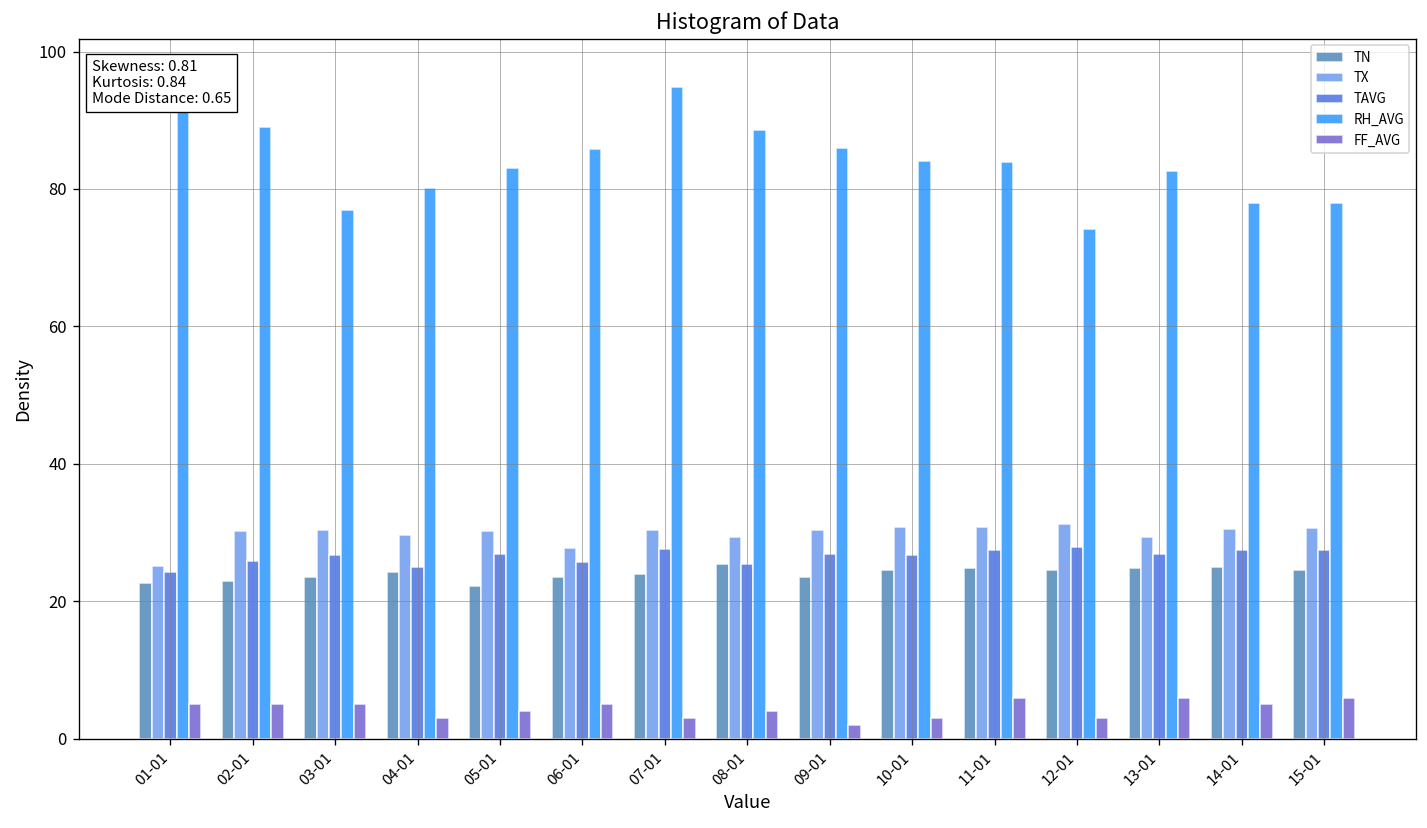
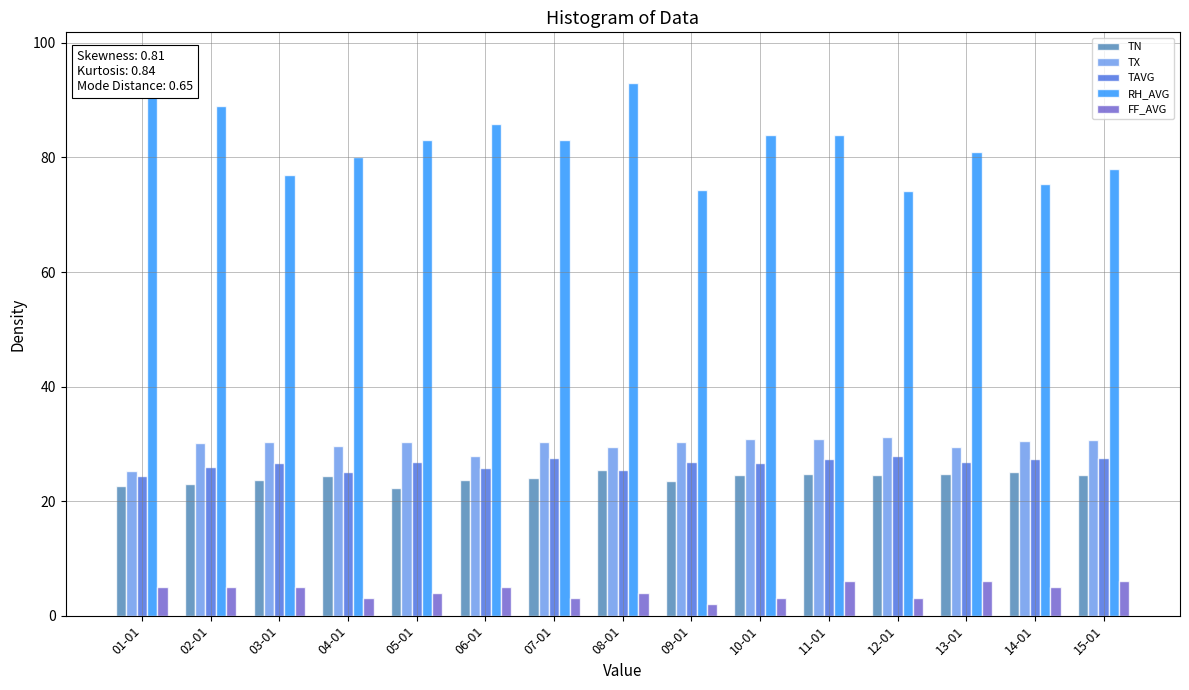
  {
    "RH_AVG": {
      "02-01": 89,
      "03-01": 77,
      "04-01": 80,
      "05-01": 83,
      "06-01": 86,
-     "07-01": 95,
-     "08-01": 89,
-     "09-01": 86,
+     "07-01": 83,
+     "08-01": 93,
+     "09-01": 74,
      "10-01": 84,
      "11-01": 84,
      "12-01": 74,
-     "13-01": 83,
-     "14-01": 78,
+     "13-01": 81,
+     "14-01": 75,
      "15-01": 78
    }
  }
